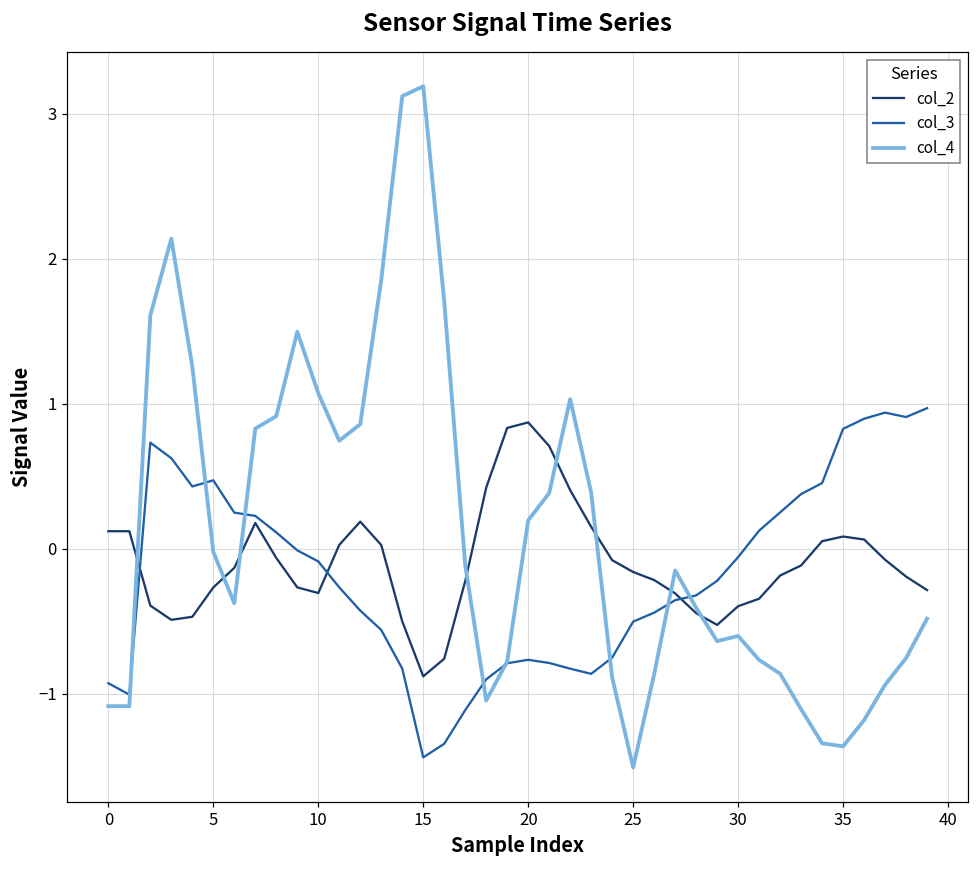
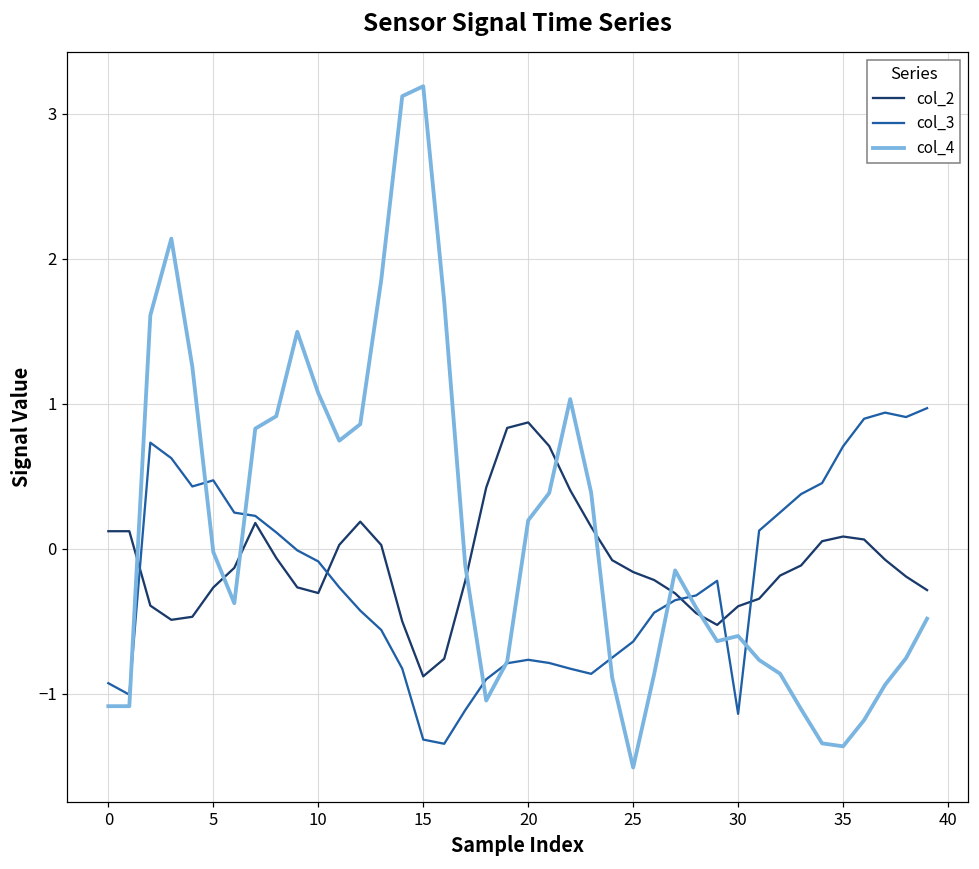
  {
    "col_2": {
      "0": 0.12,
      "5": -0.27,
      "10": -0.30,
      "15": -0.88,
      "20": 0.87,
      "25": -0.16,
      "30": -0.40,
      "35": 0.09
    },
    "col_3": {
      "0": -0.93,
      "5": 0.47,
      "10": -0.09,
-     "15": -1.44,
+     "15": -1.32,
      "20": -0.77,
-     "25": -0.50,
-     "30": -0.06,
-     "35": 0.83
+     "25": -0.64,
+     "30": -1.14,
+     "35": 0.71
    },
    "col_4": {
      "0": -1.09,
      "5": -0.02,
      "10": 1.07,
      "15": 3.19,
      "20": 0.20,
      "25": -1.51,
      "30": -0.60,
      "35": -1.36
    }
  }
